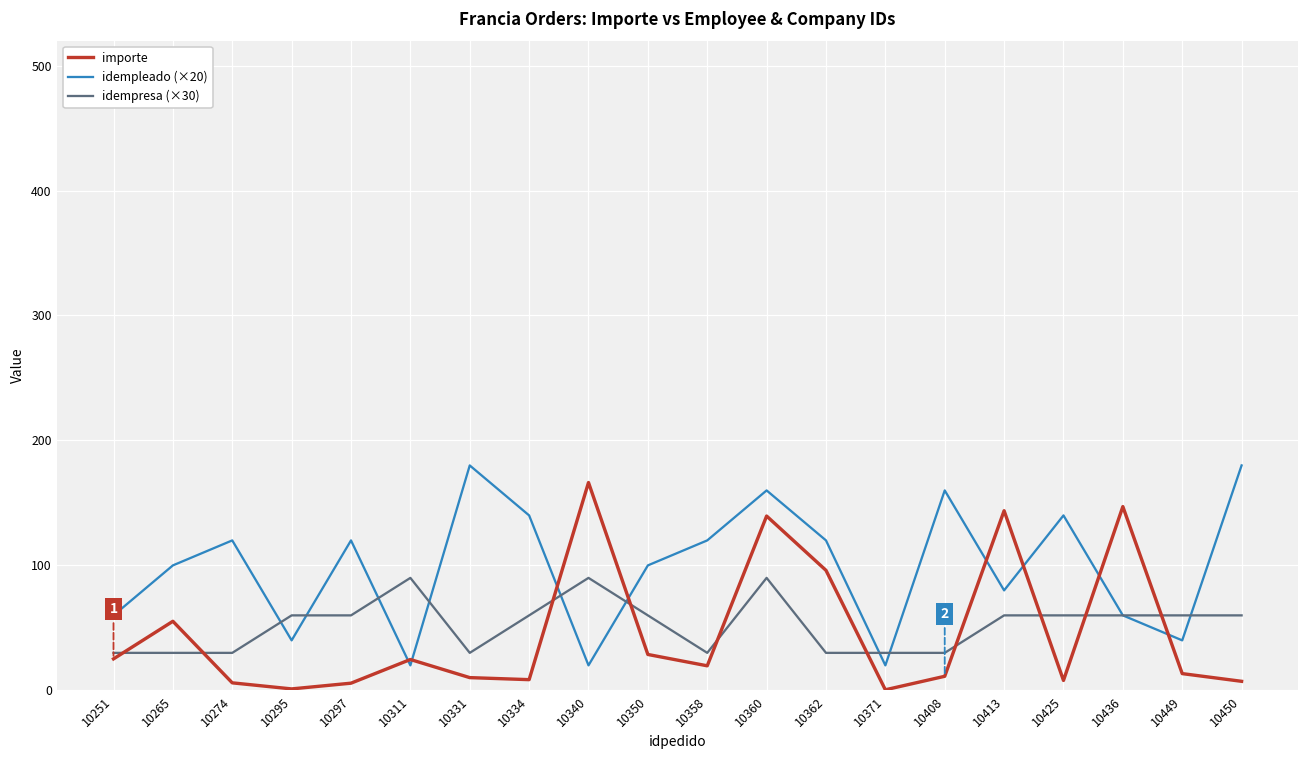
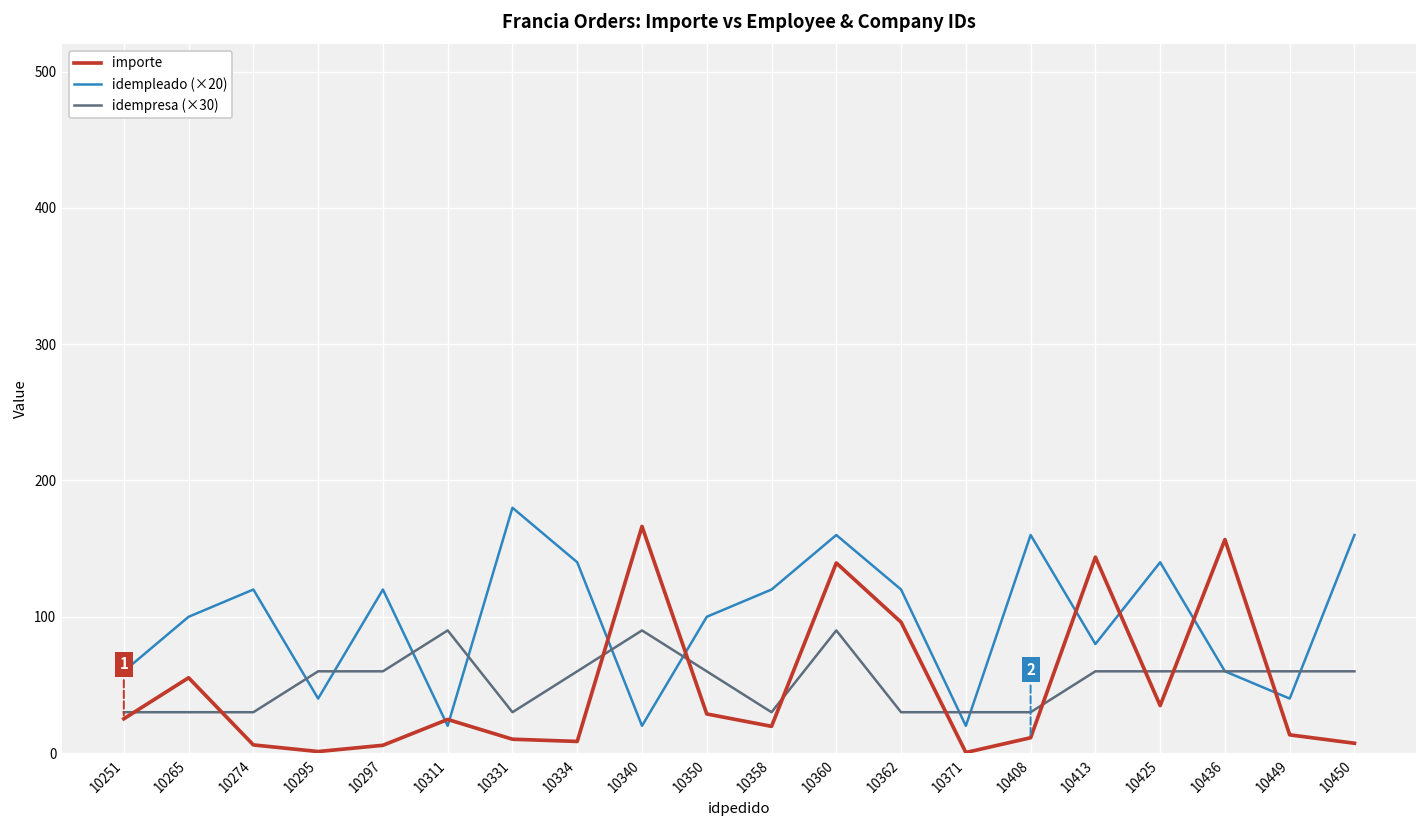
  {
    "importe": {
      "10251": 25,
      "10265": 55,
      "10274": 6,
      "10295": 1,
      "10297": 6,
      "10311": 25,
      "10331": 10,
      "10334": 9,
      "10340": 166,
      "10350": 29,
      "10358": 20,
      "10360": 140,
      "10362": 96,
      "10371": 0,
      "10408": 11,
      "10413": 144,
-     "10425": 8,
-     "10436": 147,
+     "10425": 35,
+     "10436": 157,
      "10449": 13,
      "10450": 7
    },
    "idempleado (×20)": {
      "10265": 100,
      "10274": 120,
      "10295": 40,
      "10297": 120,
      "10311": 20,
      "10331": 180,
      "10334": 140,
      "10340": 20,
      "10350": 100,
      "10358": 120,
      "10360": 160,
      "10362": 120,
      "10371": 20,
      "10408": 160,
      "10413": 80,
      "10425": 140,
      "10449": 40,
-     "10450": 180
+     "10450": 160
    },
    "idempresa (×30)": {
      "10265": 30,
      "10274": 30,
      "10295": 60,
      "10297": 60,
      "10311": 90,
      "10331": 30,
      "10334": 60,
      "10340": 90,
      "10350": 60,
      "10358": 30,
      "10360": 90,
      "10362": 30,
      "10371": 30,
      "10413": 60,
      "10425": 60,
      "10449": 60,
      "10450": 60
    }
  }
